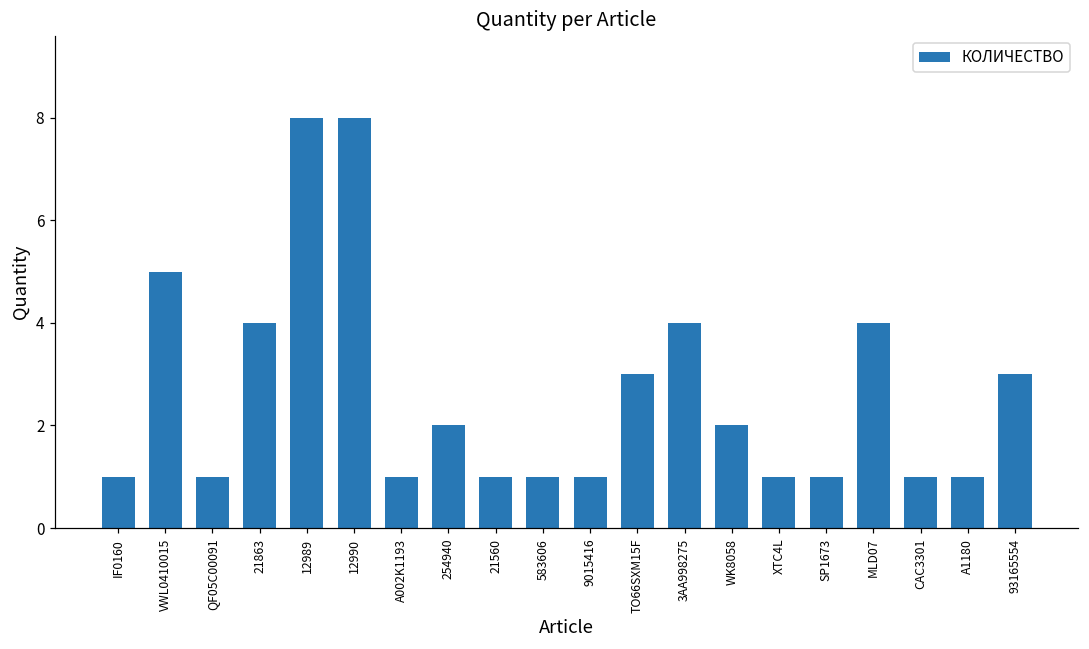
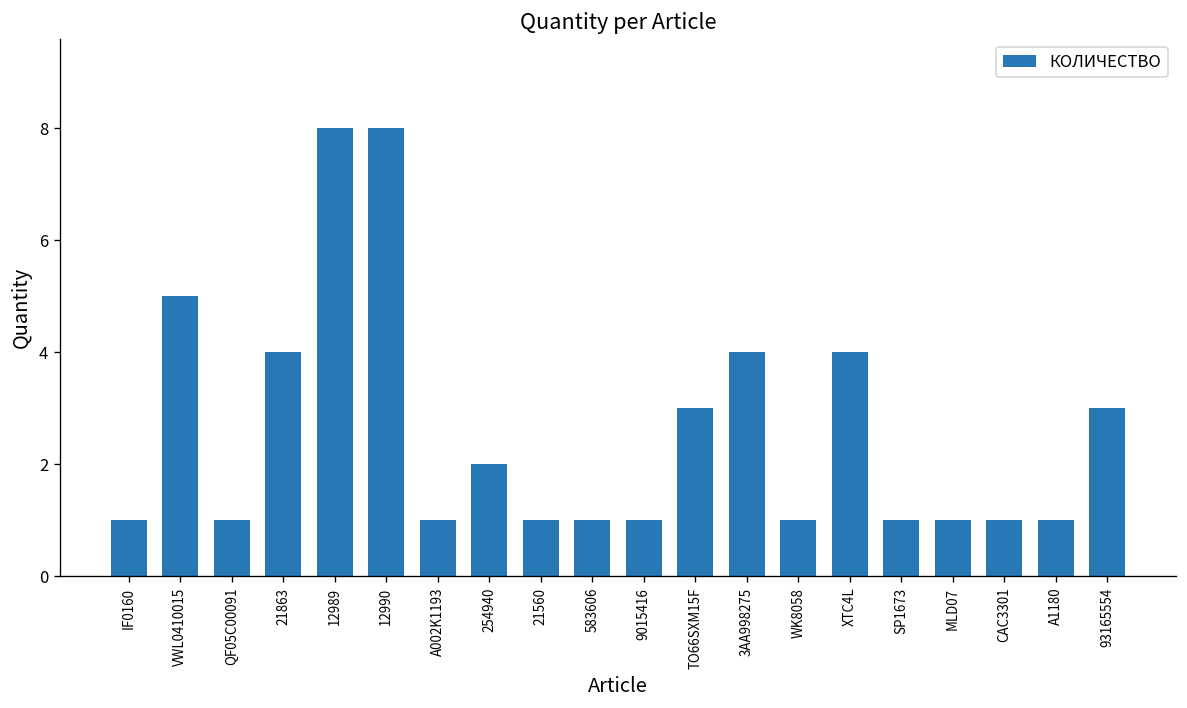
  {
    "IF0160": 1,
    "VWL0410015": 5,
    "QF05C00091": 1,
    "21863": 4,
    "12989": 8,
    "12990": 8,
    "A002K1193": 1,
    "254940": 2,
    "21560": 1,
    "583606": 1,
    "9015416": 1,
    "TO66SXM15F": 3,
    "3AA998275": 4,
-   "WK8058": 2,
-   "XTC4L": 1,
+   "WK8058": 1,
+   "XTC4L": 4,
    "SP1673": 1,
-   "MLD07": 4,
+   "MLD07": 1,
    "CAC3301": 1,
    "A1180": 1,
    "93165554": 3
  }
